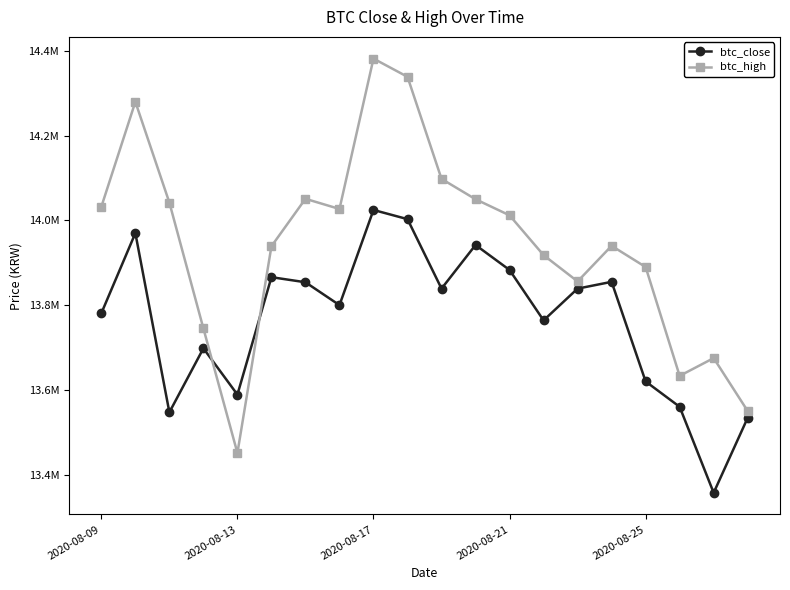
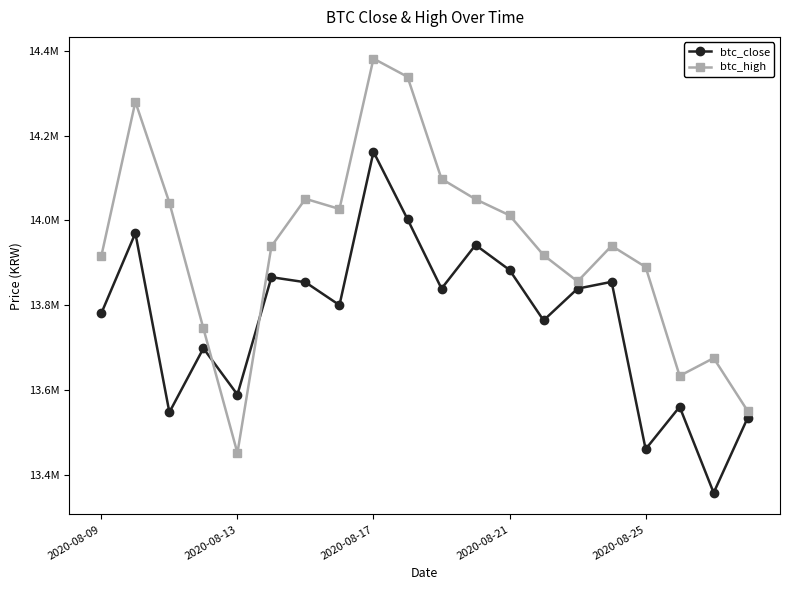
  {
    "btc_close": {
      "2020-08-09": 13780000,
      "2020-08-13": 13590000,
-     "2020-08-17": 14020000,
+     "2020-08-17": 14160000,
      "2020-08-21": 13880000,
-     "2020-08-25": 13620000
+     "2020-08-25": 13460000
    },
    "btc_high": {
-     "2020-08-09": 14030000,
+     "2020-08-09": 13920000,
      "2020-08-13": 13450000,
      "2020-08-17": 14380000,
      "2020-08-21": 14010000,
      "2020-08-25": 13890000
    }
  }
